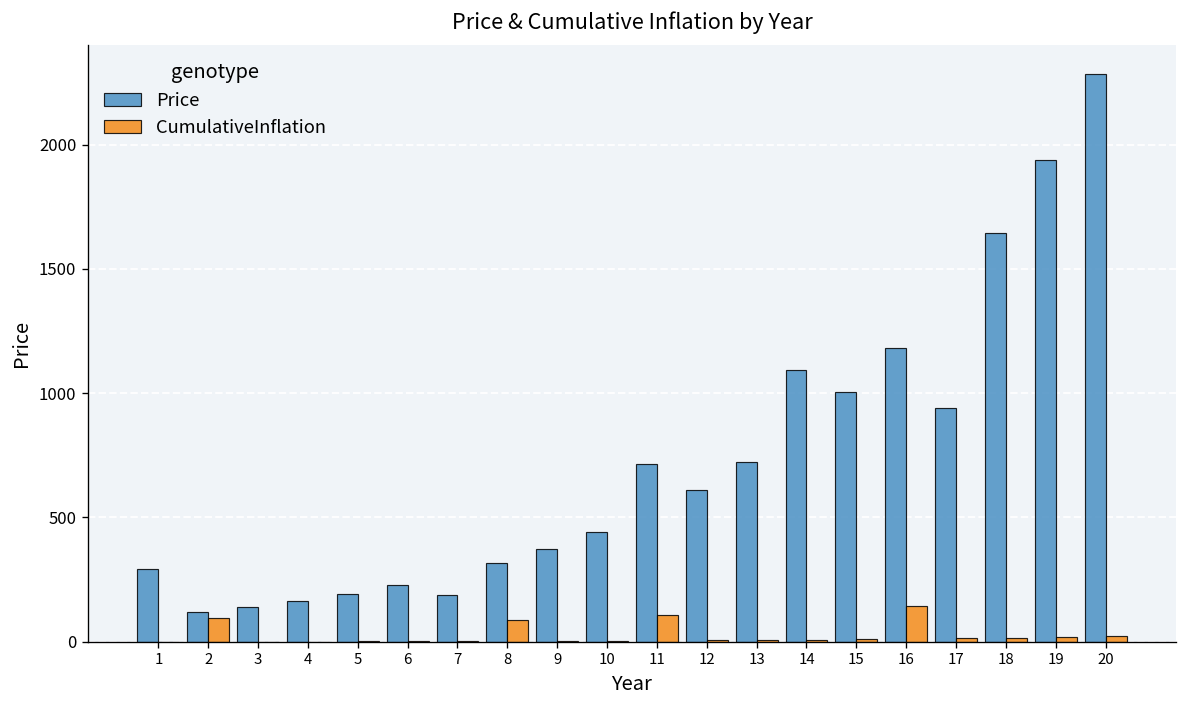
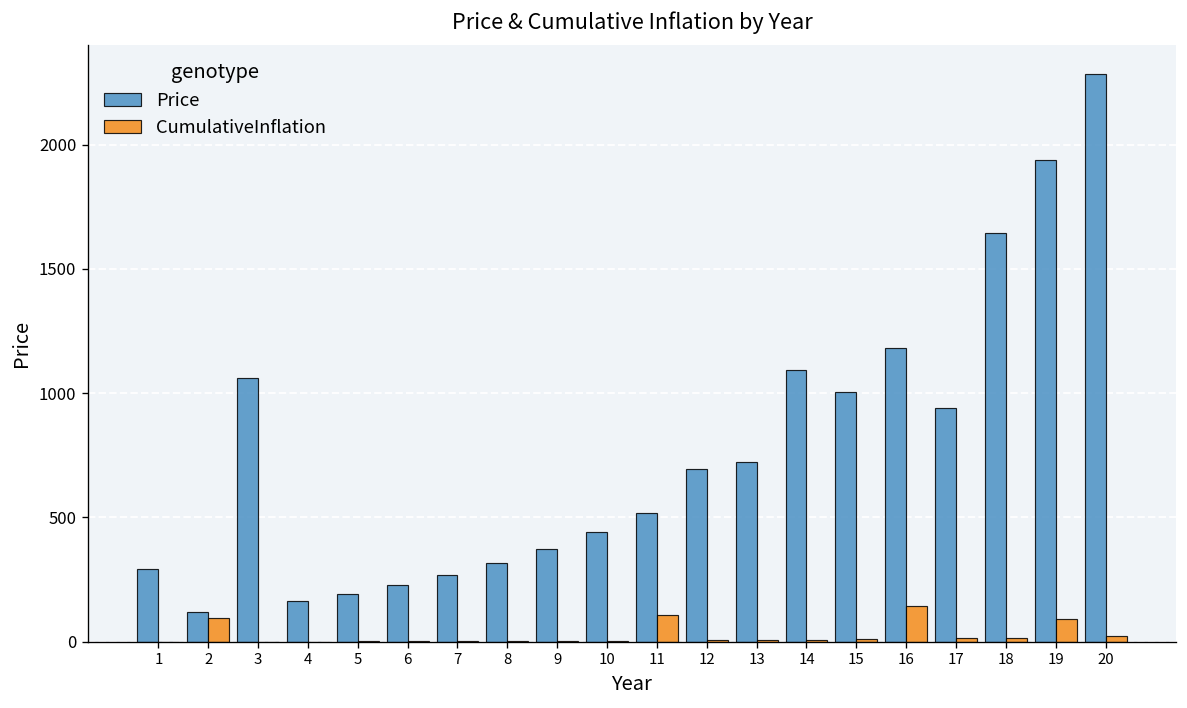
  {
    "Price": {
      "1": 290,
      "2": 120,
-     "3": 140,
+     "3": 1060,
      "4": 160,
      "5": 190,
      "6": 230,
-     "7": 190,
+     "7": 270,
      "8": 320,
      "9": 370,
      "10": 440,
-     "11": 710,
-     "12": 610,
+     "11": 520,
+     "12": 700,
      "13": 720,
      "14": 1090,
      "15": 1000,
      "16": 1180,
      "17": 940,
      "18": 1640,
      "19": 1940,
      "20": 2280
    },
    "CumulativeInflation": {
      "1": 0,
      "2": 100,
-     "8": 90,
+     "8": 0,
      "11": 110,
      "16": 140,
      "17": 10,
      "18": 20,
-     "19": 20,
+     "19": 90,
      "20": 20
    }
  }
